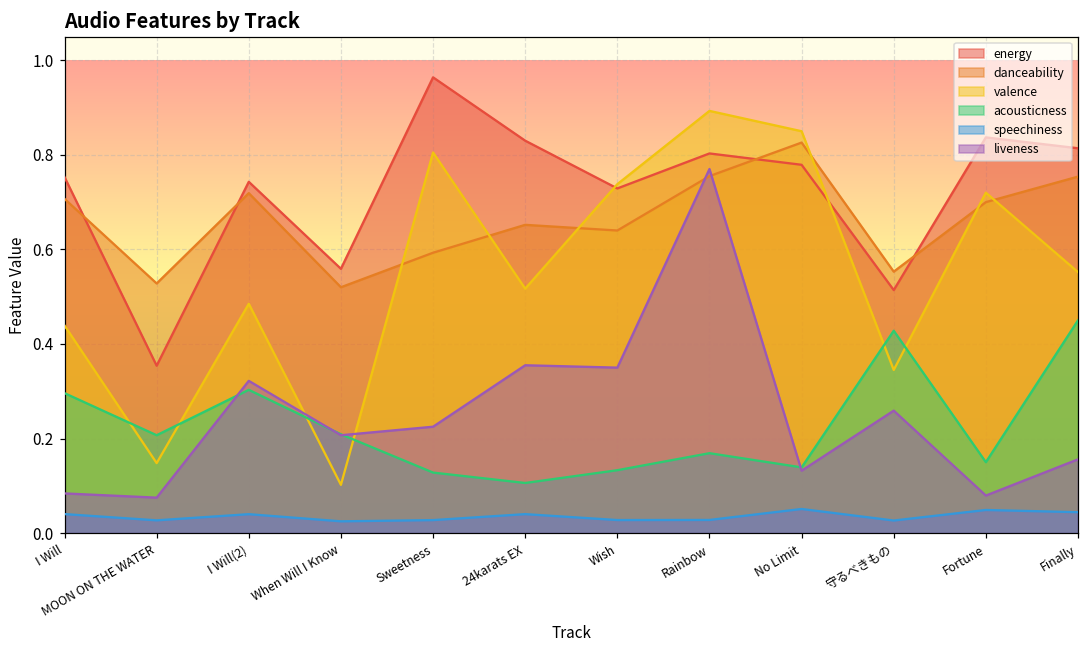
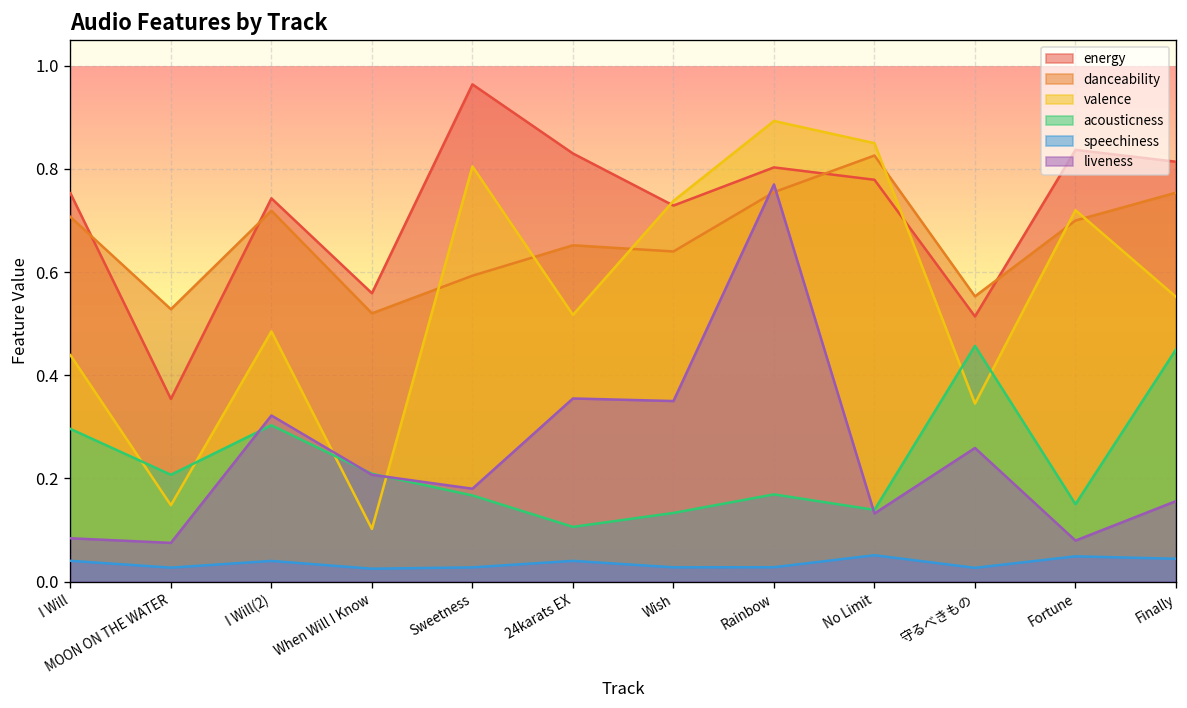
  {
    "acousticness": {
      "I Will": 0.30,
      "MOON ON THE WATER": 0.21,
      "I Will(2)": 0.30,
-     "Sweetness": 0.13,
+     "Sweetness": 0.17,
      "24karats EX": 0.11,
      "Wish": 0.13,
      "Rainbow": 0.17,
      "No Limit": 0.14,
-     "守るべきもの": 0.43,
+     "守るべきもの": 0.46,
      "Fortune": 0.15,
      "Finally": 0.45
    },
    "speechiness": {
      "I Will": 0.04,
      "MOON ON THE WATER": 0.03,
      "I Will(2)": 0.04,
      "When Will I Know": 0.02,
      "Sweetness": 0.03,
      "24karats EX": 0.04,
      "Wish": 0.03,
      "Rainbow": 0.03,
      "No Limit": 0.05,
      "守るべきもの": 0.03,
      "Fortune": 0.05,
      "Finally": 0.04
    },
    "liveness": {
      "I Will": 0.08,
      "MOON ON THE WATER": 0.08,
      "I Will(2)": 0.32,
-     "Sweetness": 0.23,
+     "Sweetness": 0.18,
      "24karats EX": 0.36,
      "Wish": 0.35,
      "Rainbow": 0.77,
      "No Limit": 0.13,
      "守るべきもの": 0.26,
      "Fortune": 0.08,
      "Finally": 0.16
    }
  }
